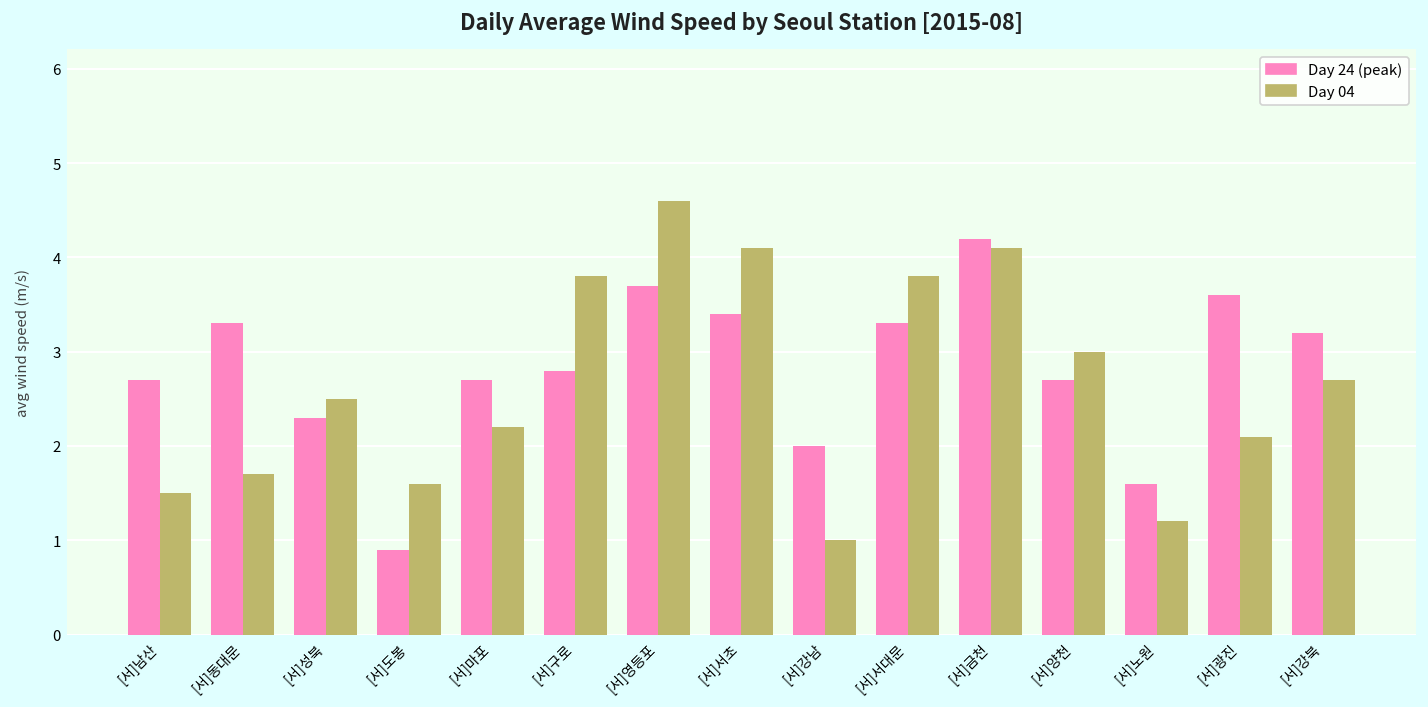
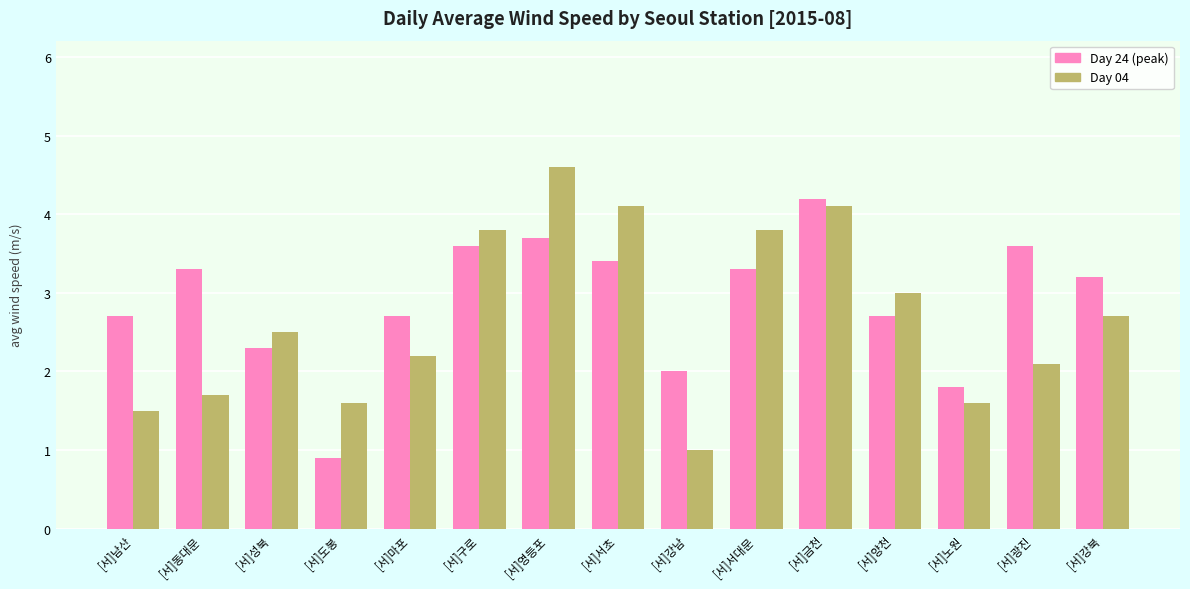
  {
    "Day 24 (peak)": {
      "[서]남산": 2.7,
      "[서]동대문": 3.3,
      "[서]성북": 2.3,
      "[서]도봉": 0.9,
      "[서]마포": 2.7,
-     "[서]구로": 2.8,
+     "[서]구로": 3.6,
      "[서]영등포": 3.7,
      "[서]서초": 3.4,
      "[서]강남": 2.0,
      "[서]서대문": 3.3,
      "[서]금천": 4.2,
      "[서]양천": 2.7,
-     "[서]노원": 1.6,
+     "[서]노원": 1.8,
      "[서]광진": 3.6,
      "[서]강북": 3.2
    },
    "Day 04": {
      "[서]남산": 1.5,
      "[서]동대문": 1.7,
      "[서]성북": 2.5,
      "[서]도봉": 1.6,
      "[서]마포": 2.2,
      "[서]구로": 3.8,
      "[서]영등포": 4.6,
      "[서]서초": 4.1,
      "[서]강남": 1.0,
      "[서]서대문": 3.8,
      "[서]금천": 4.1,
      "[서]양천": 3.0,
-     "[서]노원": 1.2,
+     "[서]노원": 1.6,
      "[서]광진": 2.1,
      "[서]강북": 2.7
    }
  }
